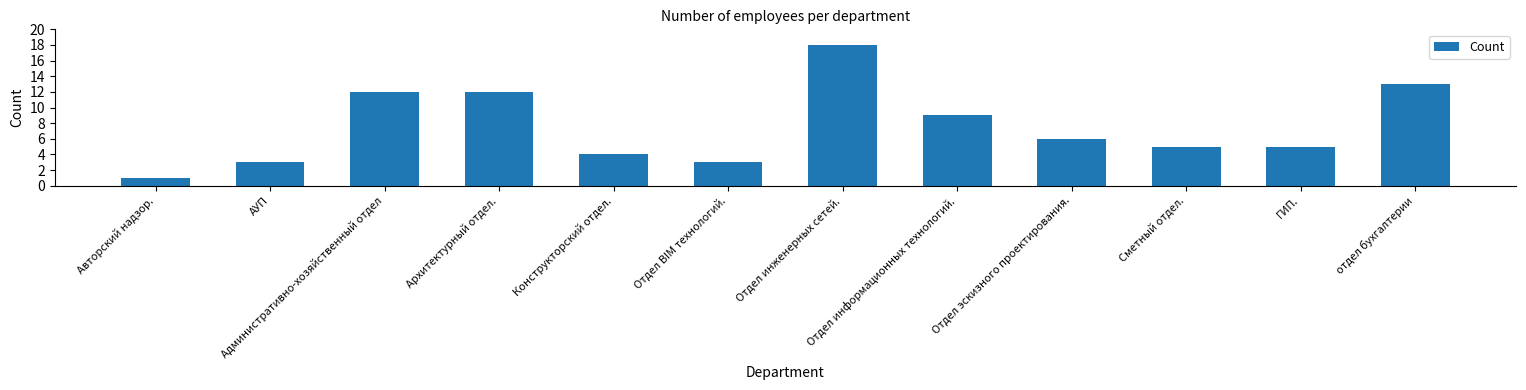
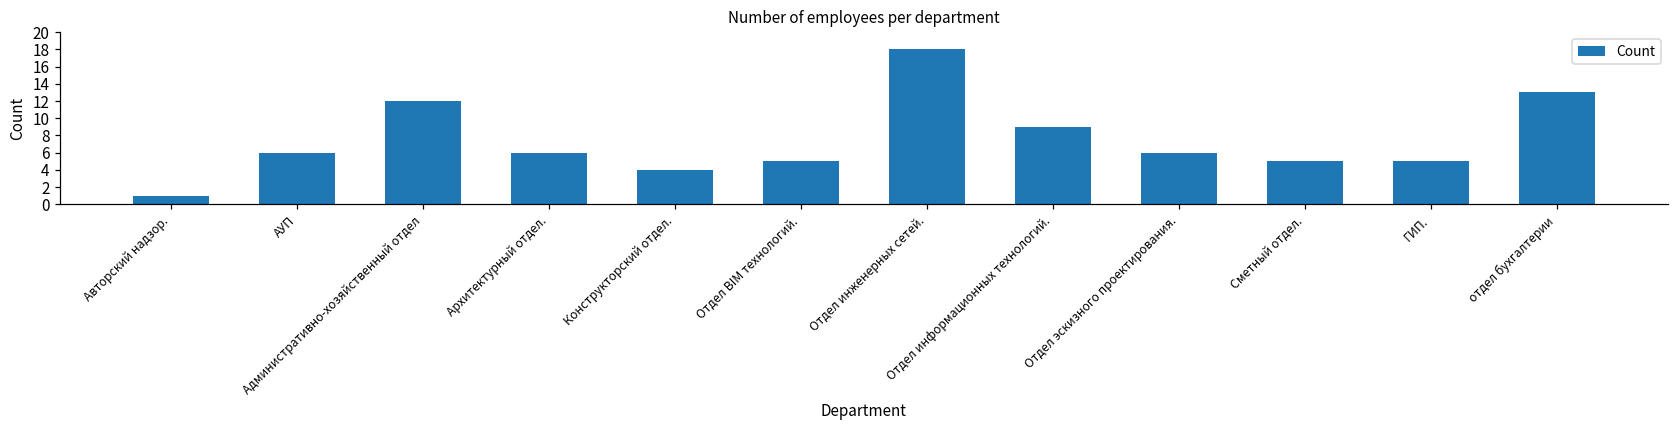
  {
    "Авторский надзор.": 1,
-   "АУП": 3,
+   "АУП": 6,
    "Административно-хозяйственный отдел": 12,
-   "Архитектурный отдел.": 12,
+   "Архитектурный отдел.": 6,
    "Конструкторский отдел.": 4,
-   "Отдел BIM технологий.": 3,
+   "Отдел BIM технологий.": 5,
    "Отдел инженерных сетей.": 18,
    "Отдел информационных технологий.": 9,
    "Отдел эскизного проектирования.": 6,
    "Сметный отдел.": 5,
    "ГИП.": 5,
    "отдел бухгалтерии": 13
  }
